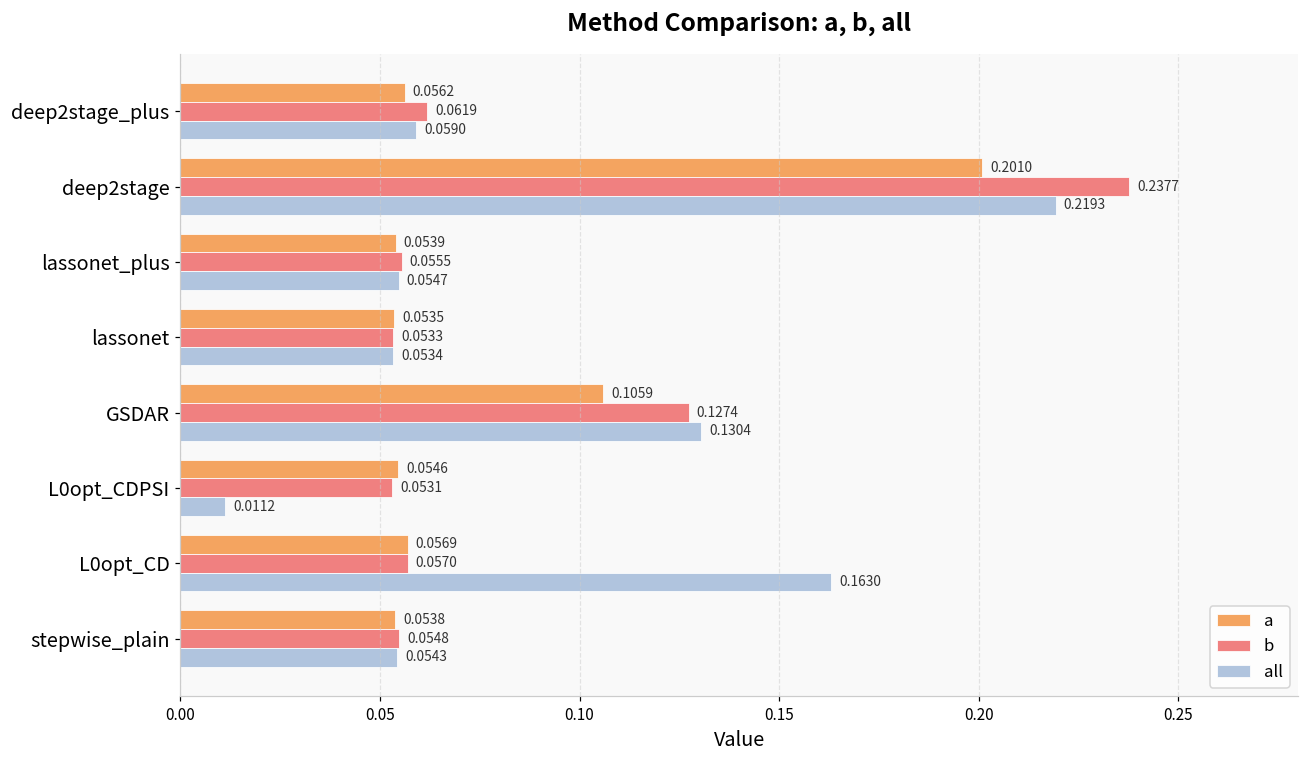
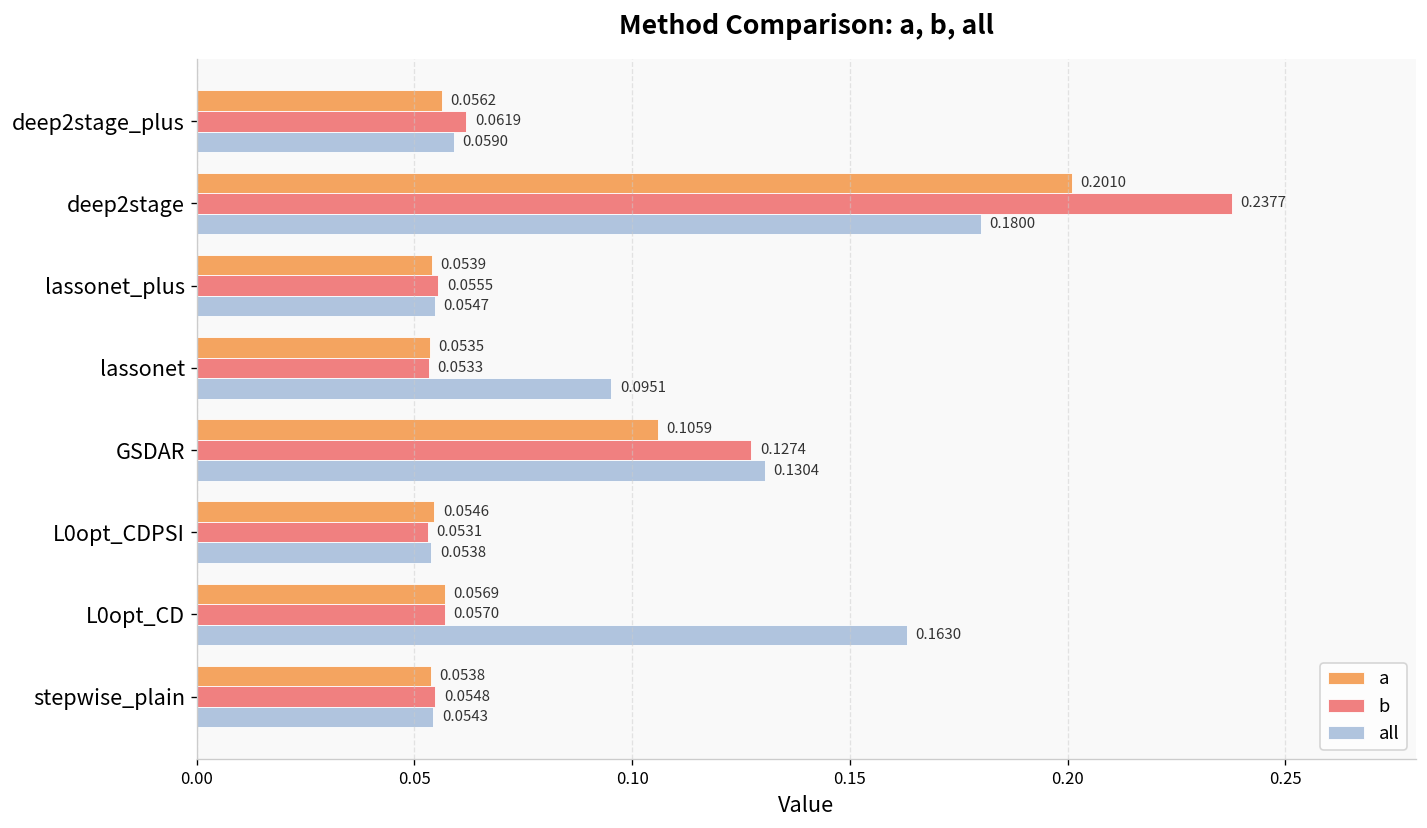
  {
    "all": {
      "deep2stage_plus": 0.0590,
-     "deep2stage": 0.2193,
+     "deep2stage": 0.1800,
      "lassonet_plus": 0.0547,
-     "lassonet": 0.0534,
+     "lassonet": 0.0951,
      "GSDAR": 0.1304,
-     "L0opt_CDPSI": 0.0112,
+     "L0opt_CDPSI": 0.0538,
      "L0opt_CD": 0.1630,
      "stepwise_plain": 0.0543
    }
  }
